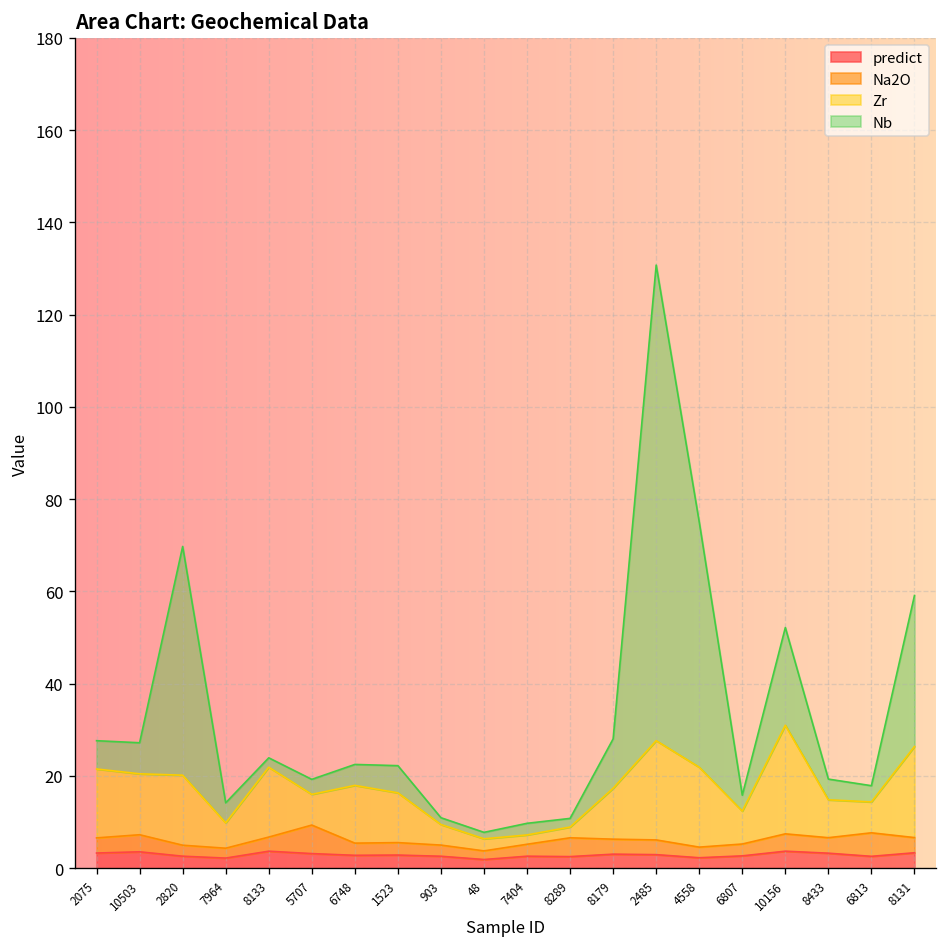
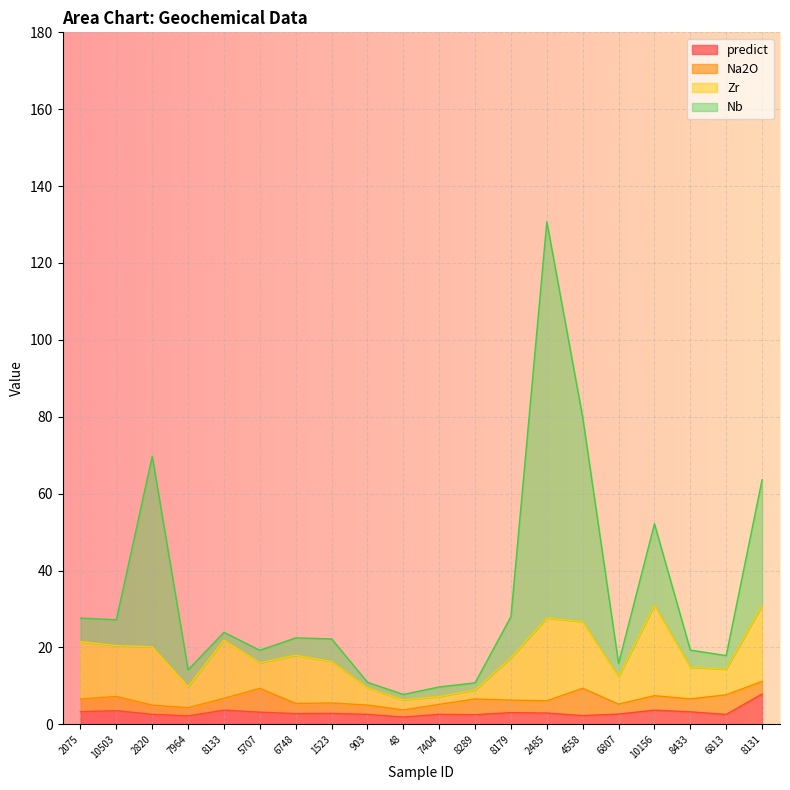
  {
    "predict": {
      "2075": 3,
      "10503": 4,
      "2820": 3,
      "7964": 2,
      "8133": 4,
      "5707": 3,
      "6748": 3,
      "1523": 3,
      "903": 3,
      "48": 2,
      "7404": 3,
      "8289": 3,
      "8179": 3,
      "2485": 3,
      "4558": 2,
      "6807": 3,
      "10156": 4,
      "8433": 3,
      "6813": 3,
-     "8131": 3
+     "8131": 8
    },
    "Na2O": {
      "2075": 3,
      "10503": 4,
      "2820": 2,
      "7964": 2,
      "8133": 3,
      "5707": 6,
      "6748": 3,
      "1523": 3,
      "903": 2,
      "48": 2,
      "7404": 3,
      "8289": 4,
      "8179": 3,
      "2485": 3,
-     "4558": 2,
+     "4558": 7,
      "6807": 3,
      "10156": 4,
      "8433": 3,
      "6813": 5,
      "8131": 3
    },
    "Zr": {
      "2075": 15,
      "10503": 13,
      "2820": 15,
      "7964": 5,
      "8133": 15,
      "5707": 7,
      "6748": 13,
      "1523": 11,
      "903": 4,
      "48": 3,
      "7404": 2,
      "8289": 2,
      "8179": 11,
      "2485": 22,
      "4558": 17,
      "6807": 7,
      "10156": 24,
      "8433": 8,
      "6813": 7,
      "8131": 20
    },
    "Nb": {
      "2075": 6,
      "10503": 7,
      "2820": 50,
      "7964": 4,
      "8133": 2,
      "5707": 3,
      "6748": 5,
      "1523": 6,
      "903": 1,
      "48": 1,
      "7404": 3,
      "8289": 2,
      "8179": 11,
      "2485": 103,
      "4558": 53,
      "6807": 3,
      "10156": 21,
      "8433": 4,
      "6813": 4,
      "8131": 33
    }
  }
